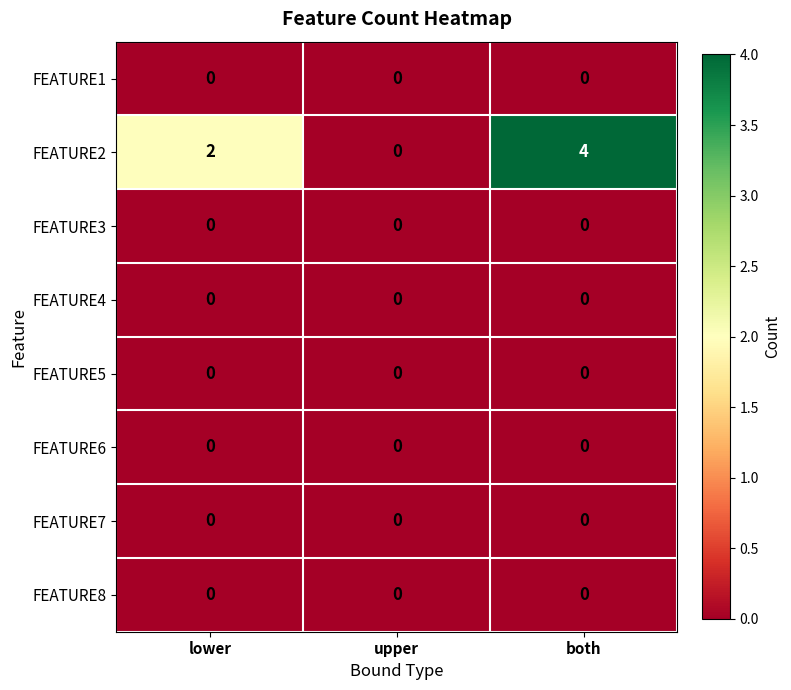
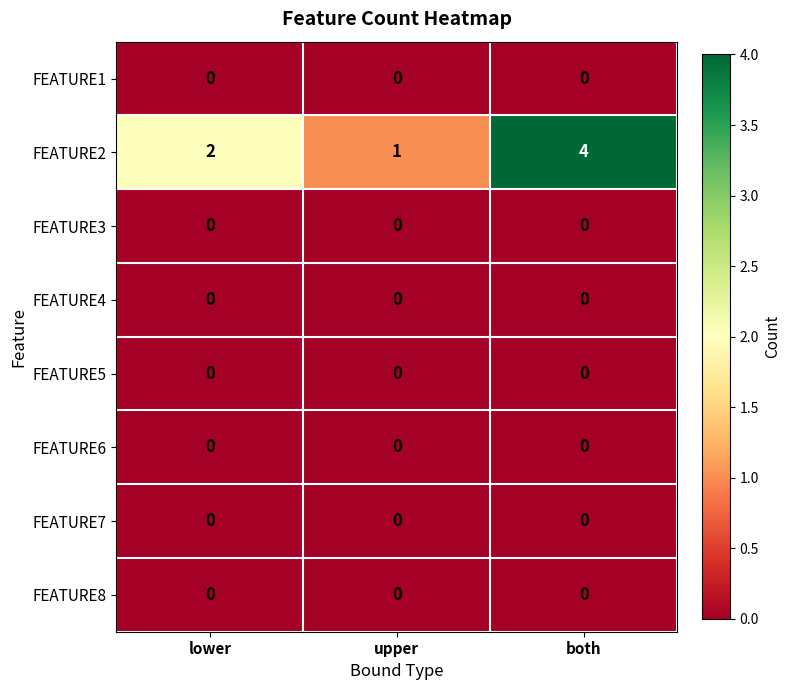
  {
    "FEATURE1": {
      "lower": 0,
      "upper": 0,
      "both": 0
    },
    "FEATURE2": {
      "lower": 2,
-     "upper": 0,
+     "upper": 1,
      "both": 4
    },
    "FEATURE3": {
      "lower": 0,
      "upper": 0,
      "both": 0
    },
    "FEATURE4": {
      "lower": 0,
      "upper": 0,
      "both": 0
    },
    "FEATURE5": {
      "lower": 0,
      "upper": 0,
      "both": 0
    },
    "FEATURE6": {
      "lower": 0,
      "upper": 0,
      "both": 0
    },
    "FEATURE7": {
      "lower": 0,
      "upper": 0,
      "both": 0
    },
    "FEATURE8": {
      "lower": 0,
      "upper": 0,
      "both": 0
    }
  }
